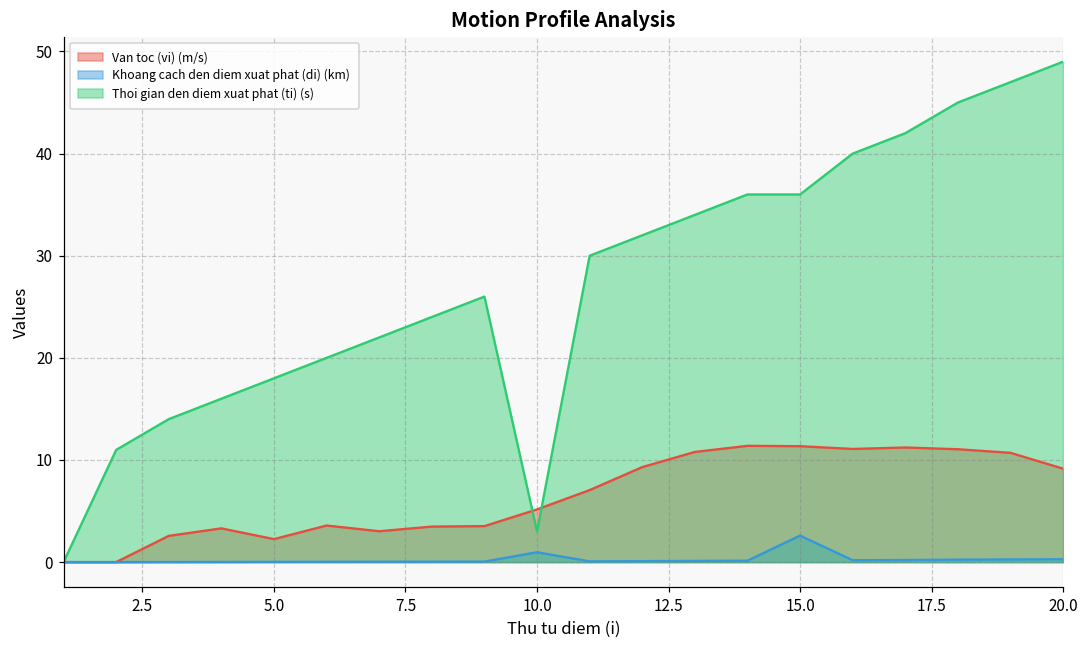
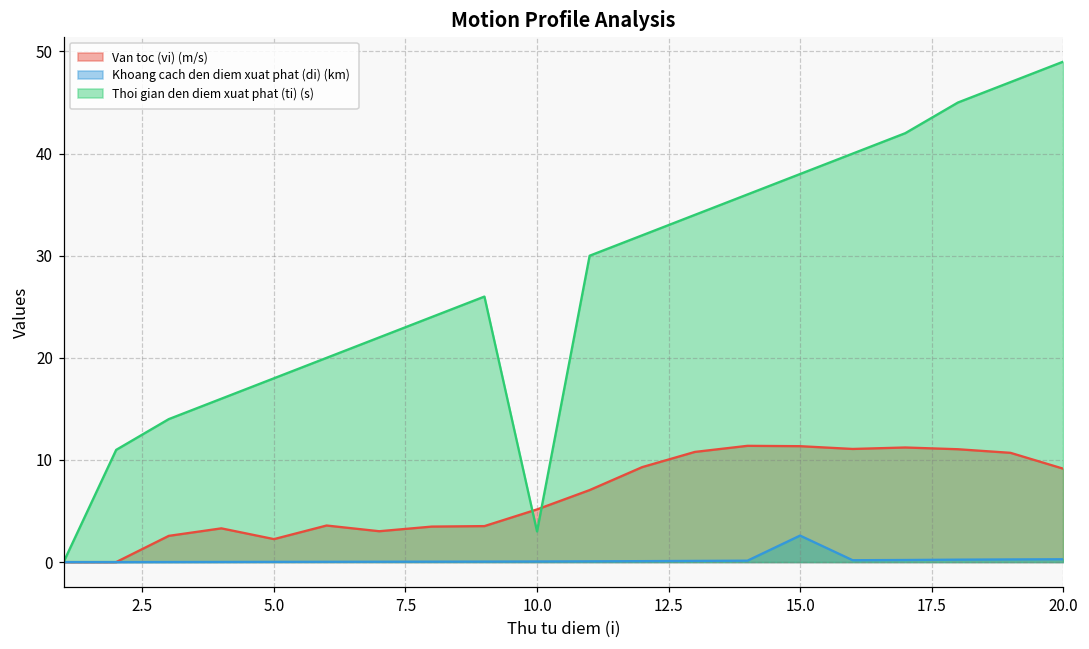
  {
    "Van toc (vi) (m/s)": {
      "5.0": 2,
      "10.0": 5,
      "15.0": 11,
      "20.0": 9
    },
    "Khoang cach den diem xuat phat (di) (km)": {
      "5.0": 0,
-     "10.0": 1,
+     "10.0": 0,
      "15.0": 3,
      "20.0": 0
    },
    "Thoi gian den diem xuat phat (ti) (s)": {
      "5.0": 18,
      "10.0": 3,
-     "15.0": 36,
+     "15.0": 38,
      "20.0": 49
    }
  }
